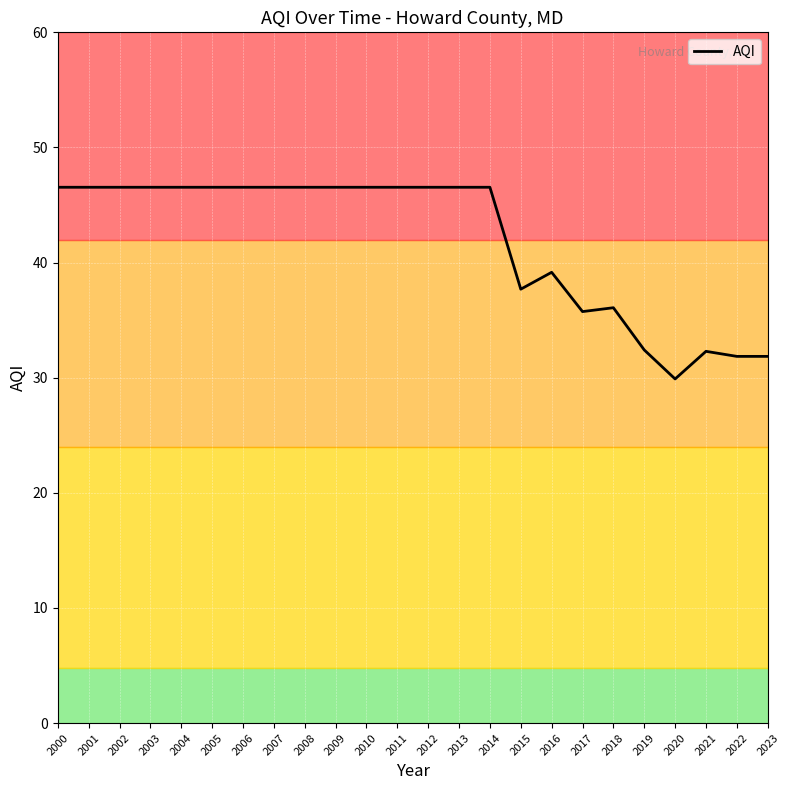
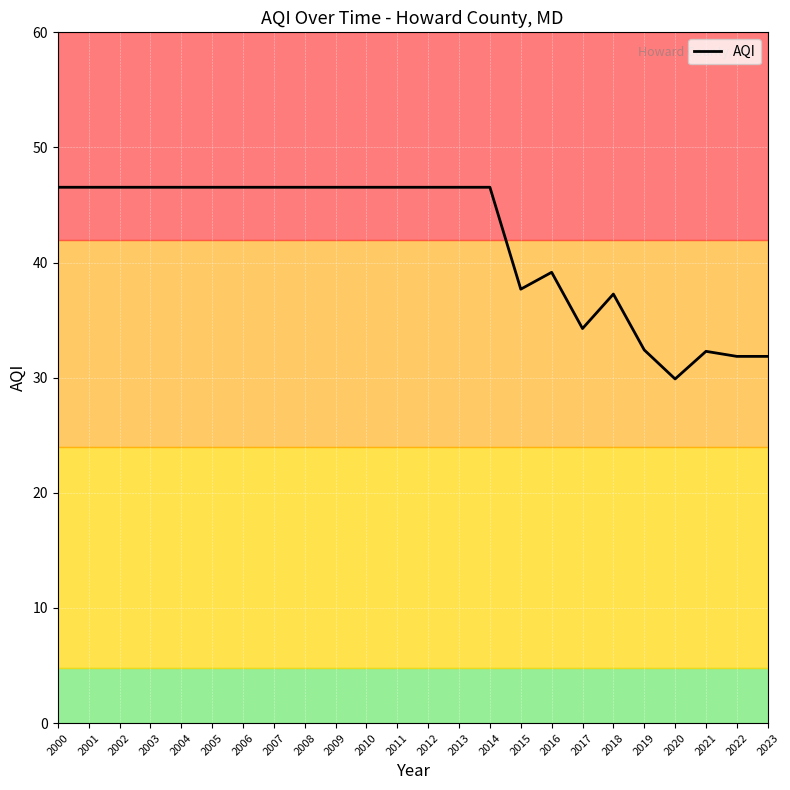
  {
    "2000": 46.5,
    "2001": 46.5,
    "2002": 46.5,
    "2003": 46.5,
    "2004": 46.5,
    "2005": 46.5,
    "2006": 46.5,
    "2007": 46.5,
    "2008": 46.5,
    "2009": 46.5,
    "2010": 46.5,
    "2011": 46.5,
    "2012": 46.5,
    "2013": 46.5,
    "2014": 46.5,
    "2015": 37.7,
    "2016": 39.2,
-   "2017": 35.7,
-   "2018": 36.1,
+   "2017": 34.3,
+   "2018": 37.3,
    "2019": 32.4,
    "2020": 29.9,
    "2021": 32.3,
    "2022": 31.9,
    "2023": 31.9
  }
